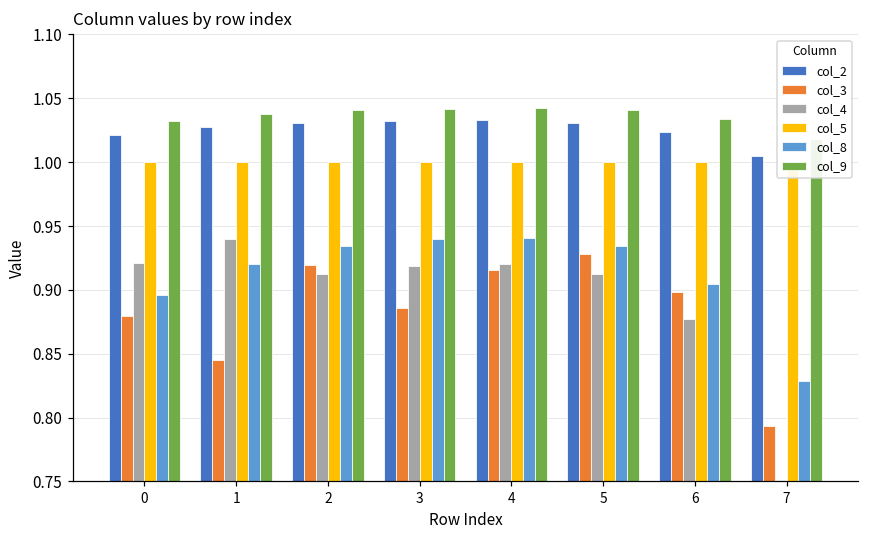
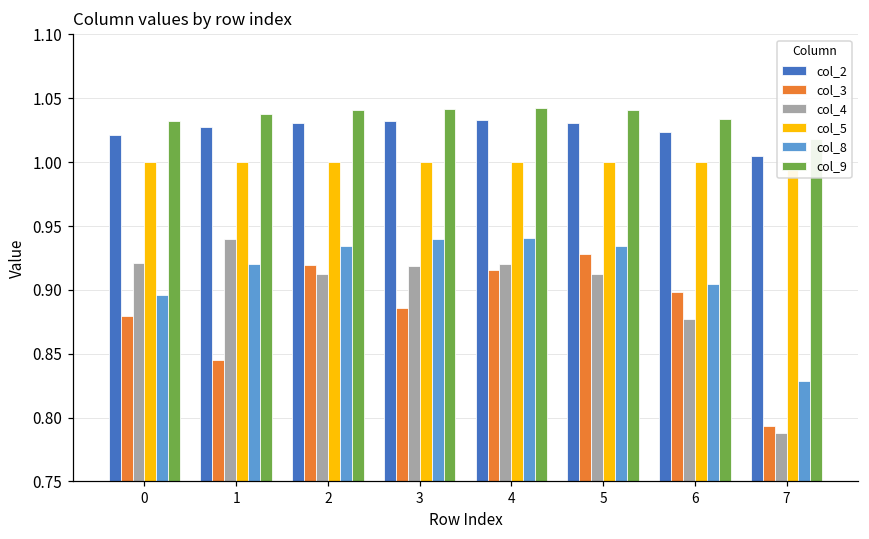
  {
    "col_3": {
      "0": 0.880,
      "1": 0.845,
      "2": 0.919,
      "3": 0.886,
      "4": 0.916,
      "5": 0.928,
      "6": 0.898,
      "7": 0.793
    },
    "col_4": {
      "0": 0.921,
      "1": 0.940,
      "2": 0.912,
      "3": 0.919,
      "4": 0.920,
      "5": 0.912,
      "6": 0.878,
-     "7": 0.751
+     "7": 0.788
    },
    "col_5": {
      "0": 1.000,
      "1": 1.000,
      "2": 1.000,
      "3": 1.000,
      "4": 1.000,
      "5": 1.000,
      "6": 1.000
    },
    "col_9": {
      "0": 1.032,
      "1": 1.038,
      "2": 1.041,
      "3": 1.042,
      "4": 1.042,
      "5": 1.041,
      "6": 1.034
    }
  }
